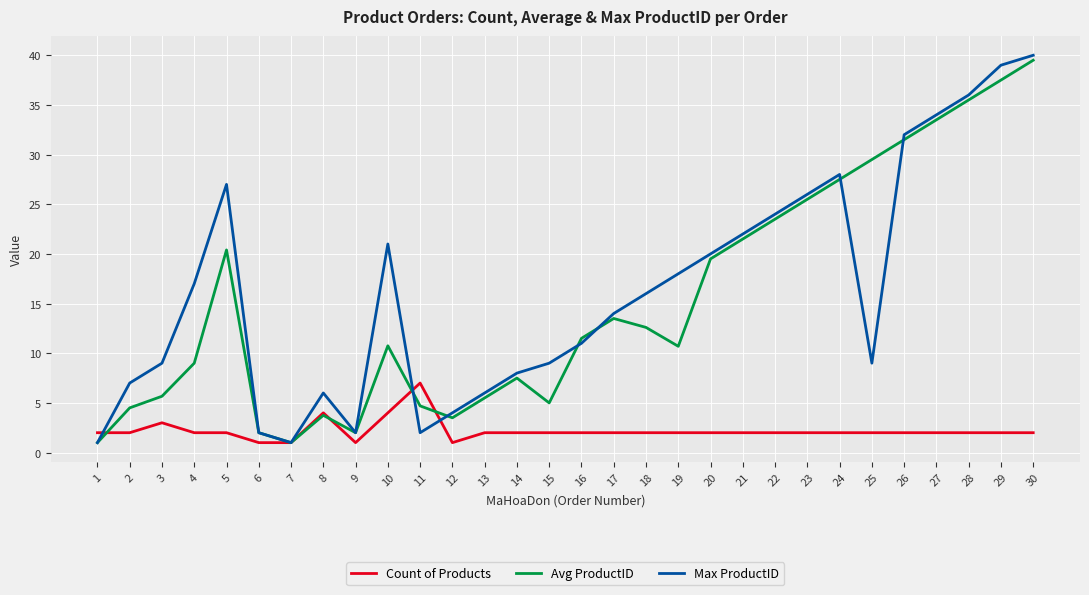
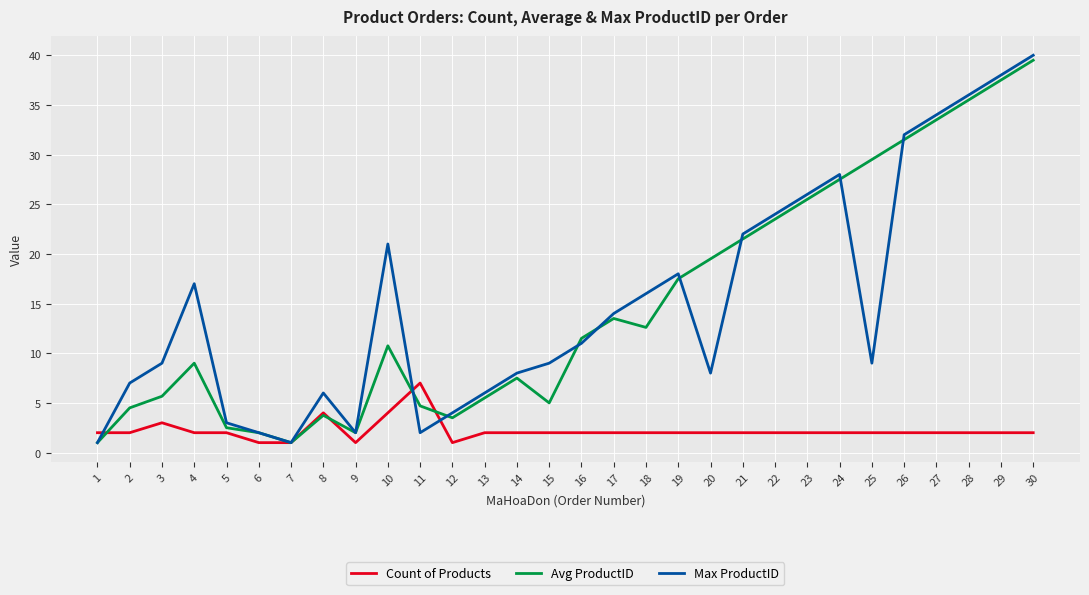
  {
    "Count of Products": {
      "1": 2,
      "2": 2,
      "3": 3,
      "4": 2,
      "5": 2,
      "6": 1,
      "9": 1,
      "10": 4,
      "11": 7,
      "12": 1,
      "13": 2,
      "14": 2,
      "15": 2,
      "16": 2,
      "17": 2,
      "18": 2,
      "19": 2,
      "20": 2,
      "21": 2,
      "22": 2,
      "23": 2,
      "24": 2,
      "25": 2,
      "26": 2,
      "27": 2,
      "28": 2,
      "29": 2,
      "30": 2
    },
    "Avg ProductID": {
      "2": 5,
      "3": 6,
      "4": 9,
-     "5": 20,
+     "5": 3,
      "10": 11,
      "11": 5,
      "12": 4,
      "13": 6,
      "14": 8,
      "15": 5,
      "16": 12,
      "17": 14,
      "18": 13,
-     "19": 11,
+     "19": 18,
      "20": 20,
      "21": 22,
      "22": 24,
      "23": 26,
      "24": 28,
      "25": 30,
      "26": 32,
      "27": 34,
      "28": 36,
      "29": 38,
      "30": 40
    },
    "Max ProductID": {
      "2": 7,
      "3": 9,
      "4": 17,
-     "5": 27,
+     "5": 3,
      "8": 6,
      "10": 21,
      "11": 2,
      "12": 4,
      "13": 6,
      "14": 8,
      "15": 9,
      "16": 11,
      "17": 14,
      "18": 16,
      "19": 18,
-     "20": 20,
+     "20": 8,
      "21": 22,
      "22": 24,
      "23": 26,
      "24": 28,
      "25": 9,
      "26": 32,
      "27": 34,
      "28": 36,
-     "29": 39,
+     "29": 38,
      "30": 40
    }
  }
